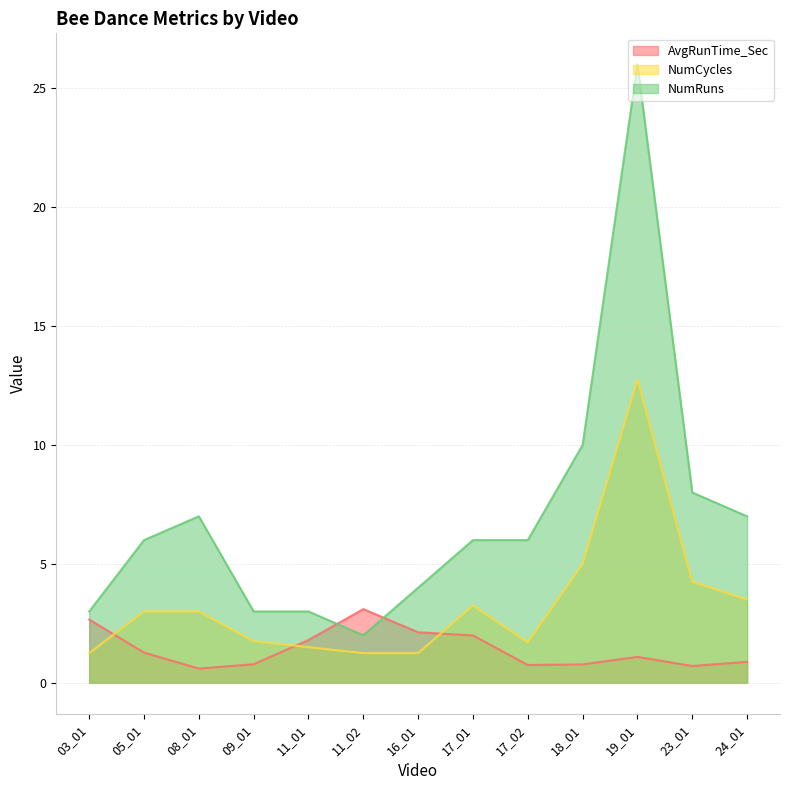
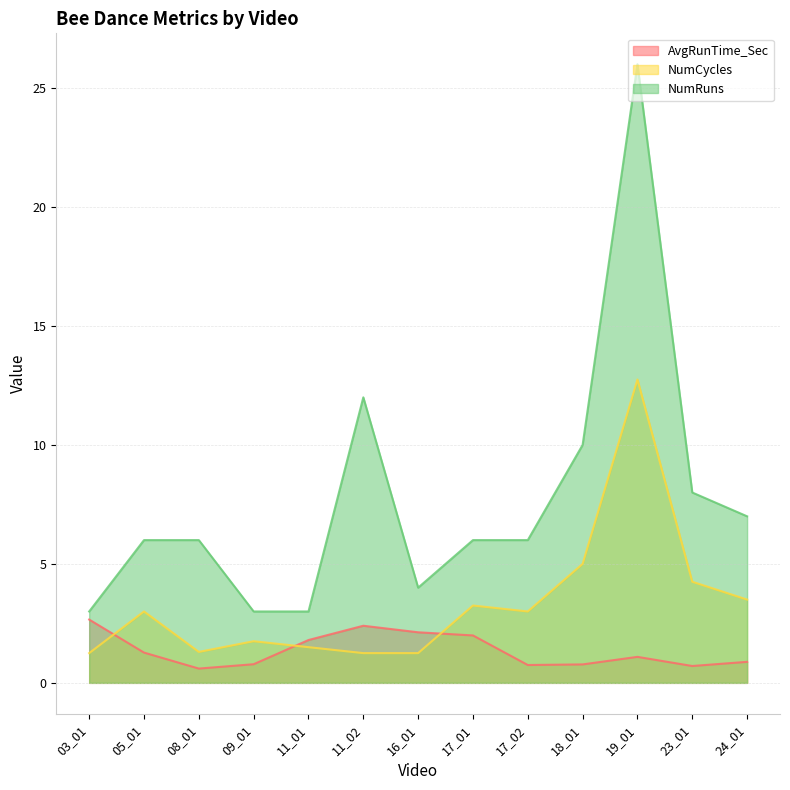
  {
    "AvgRunTime_Sec": {
      "03_01": 2.7,
      "05_01": 1.3,
      "08_01": 0.6,
      "09_01": 0.8,
      "11_01": 1.8,
-     "11_02": 3.1,
+     "11_02": 2.4,
      "16_01": 2.1,
      "17_01": 2.0,
      "17_02": 0.8,
      "18_01": 0.8,
      "19_01": 1.1,
      "23_01": 0.7,
      "24_01": 0.9
    },
    "NumCycles": {
      "03_01": 1.3,
      "05_01": 3.0,
-     "08_01": 3.0,
+     "08_01": 1.3,
      "09_01": 1.8,
      "11_01": 1.5,
      "11_02": 1.3,
      "16_01": 1.3,
      "17_01": 3.3,
-     "17_02": 1.7,
+     "17_02": 3.0,
      "18_01": 5.0,
      "19_01": 12.8,
      "23_01": 4.3,
      "24_01": 3.5
    },
    "NumRuns": {
      "03_01": 3,
      "05_01": 6,
-     "08_01": 7,
+     "08_01": 6,
      "09_01": 3,
      "11_01": 3,
-     "11_02": 2,
+     "11_02": 12,
      "16_01": 4,
      "17_01": 6,
      "17_02": 6,
      "18_01": 10,
      "23_01": 8,
      "24_01": 7
    }
  }
